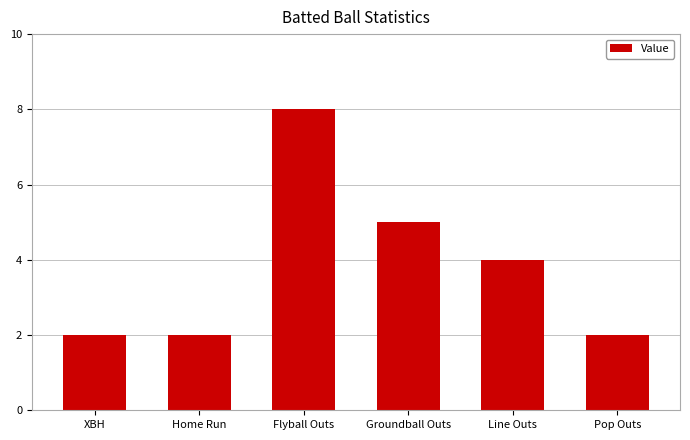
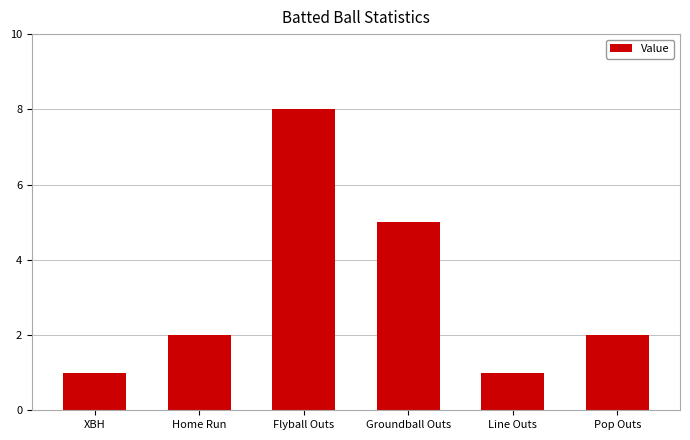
  {
-   "XBH": 2,
+   "XBH": 1,
    "Home Run": 2,
    "Flyball Outs": 8,
    "Groundball Outs": 5,
-   "Line Outs": 4,
+   "Line Outs": 1,
    "Pop Outs": 2
  }
